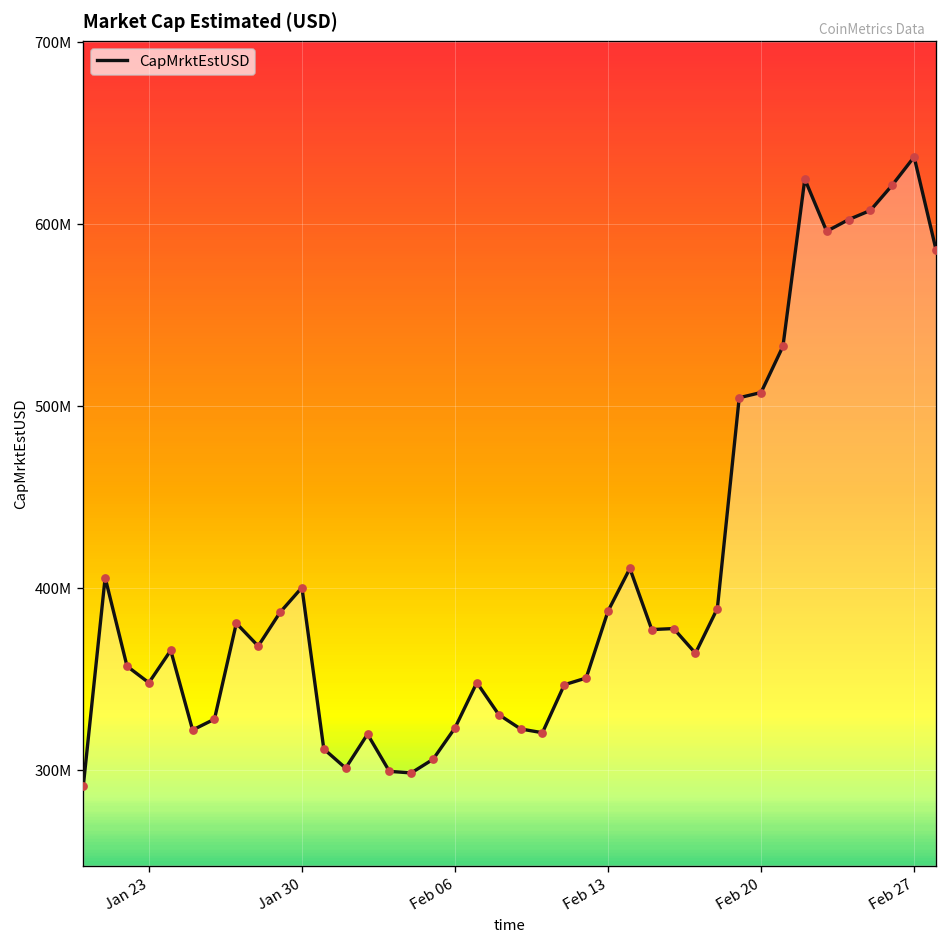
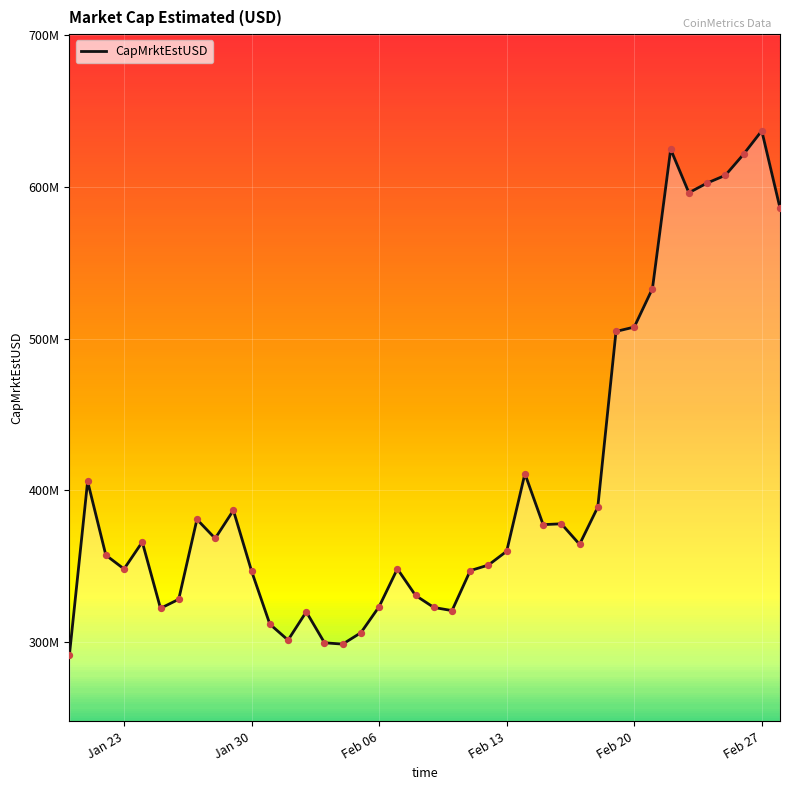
  {
    "Jan 23": 348000000,
-   "Jan 30": 400000000,
+   "Jan 30": 347000000,
    "Feb 06": 323000000,
-   "Feb 13": 387000000,
+   "Feb 13": 360000000,
    "Feb 20": 508000000,
    "Feb 27": 637000000
  }
